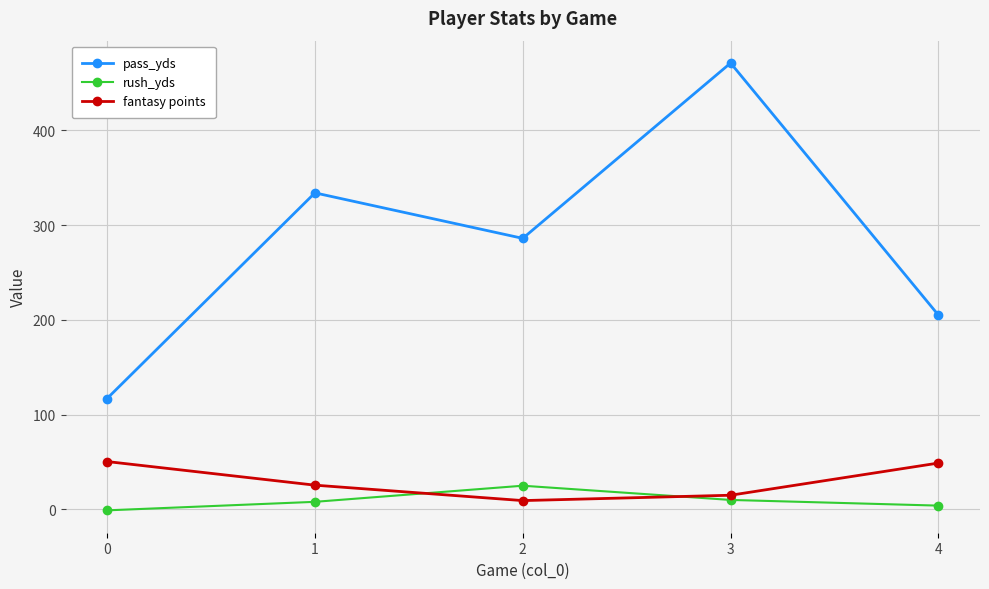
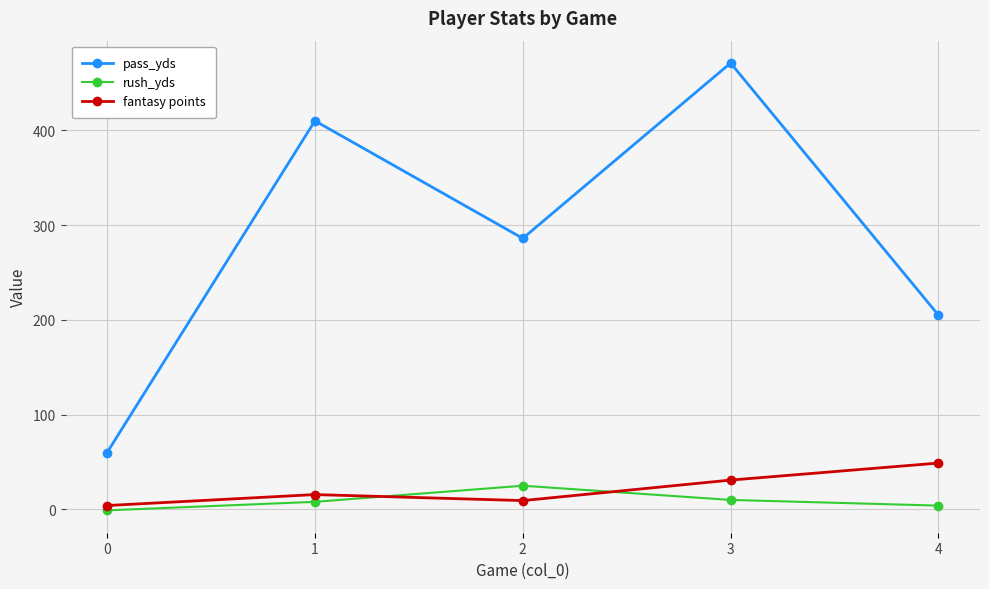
  {
    "pass_yds": {
-     "0": 120,
-     "1": 330,
+     "0": 60,
+     "1": 410,
      "2": 290,
      "3": 470,
      "4": 210
    },
    "rush_yds": {
      "0": 0,
      "1": 10,
      "2": 30,
      "3": 10,
      "4": 0
    },
    "fantasy points": {
-     "0": 50,
-     "1": 30,
+     "0": 0,
+     "1": 20,
      "2": 10,
-     "3": 10,
+     "3": 30,
      "4": 50
    }
  }
